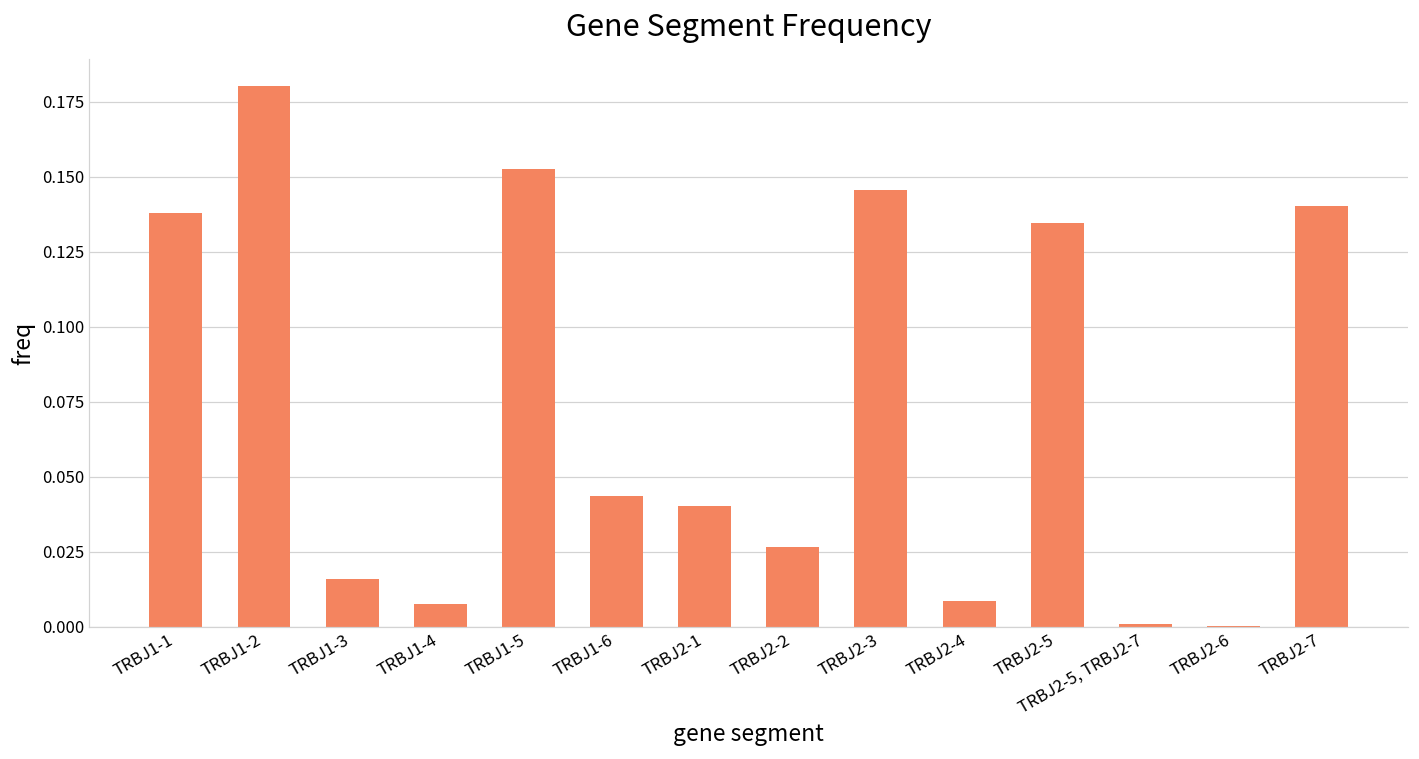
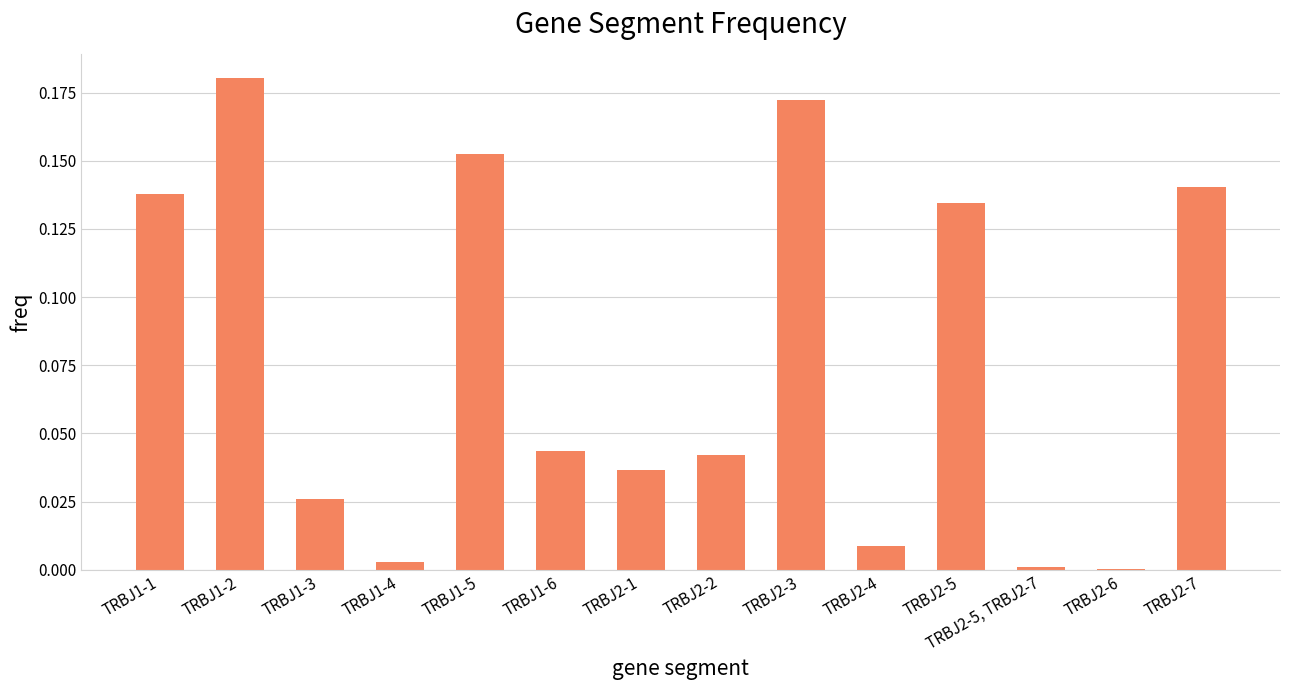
  {
    "TRBJ1-1": 0.138,
    "TRBJ1-2": 0.180,
-   "TRBJ1-3": 0.016,
-   "TRBJ1-4": 0.007,
+   "TRBJ1-3": 0.026,
+   "TRBJ1-4": 0.003,
    "TRBJ1-5": 0.153,
    "TRBJ1-6": 0.044,
-   "TRBJ2-1": 0.040,
-   "TRBJ2-2": 0.026,
-   "TRBJ2-3": 0.146,
+   "TRBJ2-1": 0.036,
+   "TRBJ2-2": 0.042,
+   "TRBJ2-3": 0.172,
    "TRBJ2-4": 0.009,
    "TRBJ2-5": 0.134,
    "TRBJ2-7": 0.140
  }
